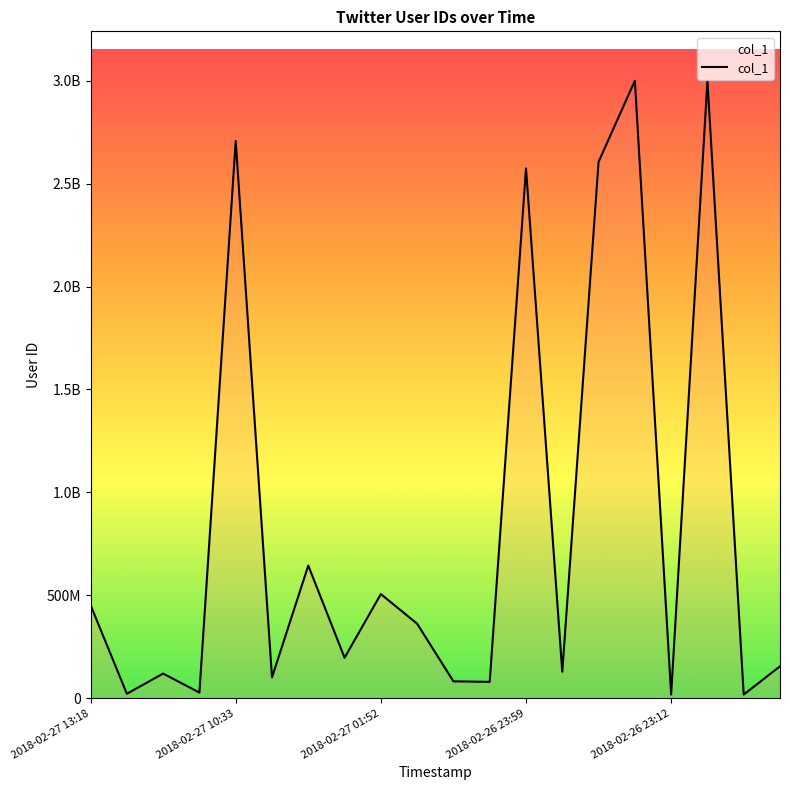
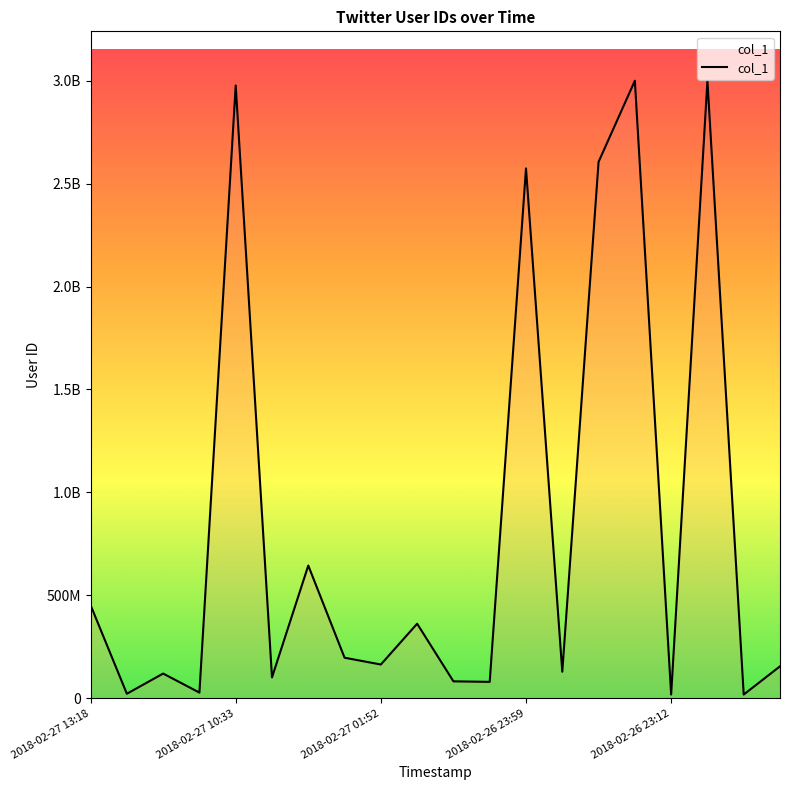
  {
    "2018-02-27 13:18": 450000000,
-   "2018-02-27 10:33": 2710000000,
-   "2018-02-27 01:52": 510000000,
+   "2018-02-27 10:33": 2980000000,
+   "2018-02-27 01:52": 160000000,
    "2018-02-26 23:59": 2570000000,
    "2018-02-26 23:12": 20000000
  }
